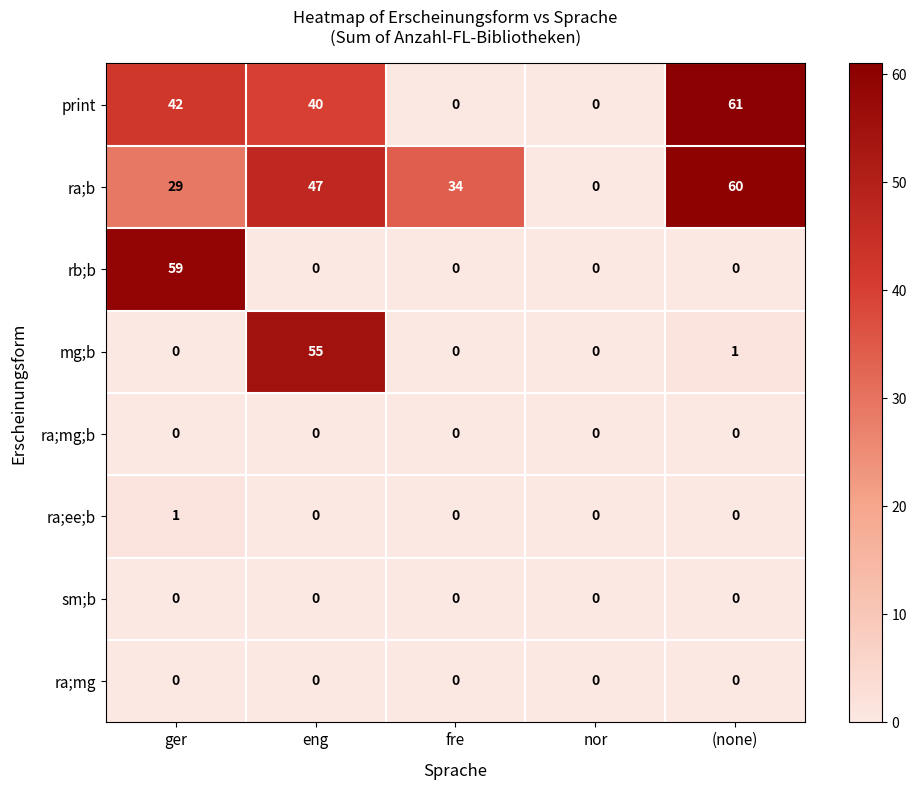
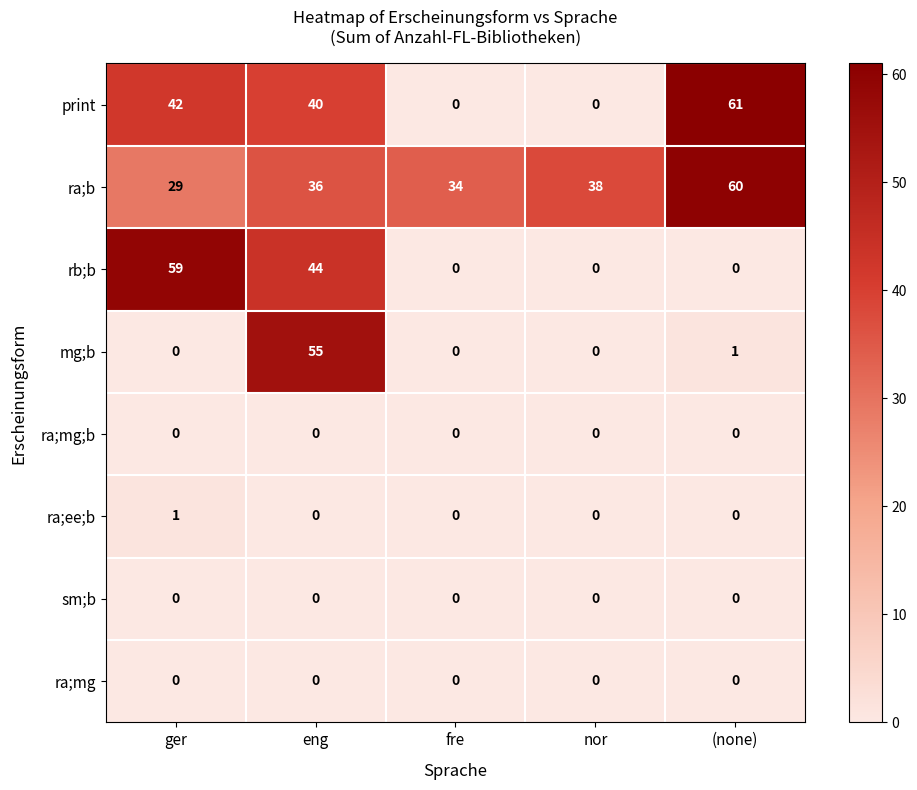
  {
    "print": {
      "ger": 42,
      "eng": 40,
      "fre": 0,
      "nor": 0,
      "(none)": 61
    },
    "ra;b": {
      "ger": 29,
-     "eng": 47,
+     "eng": 36,
      "fre": 34,
-     "nor": 0,
+     "nor": 38,
      "(none)": 60
    },
    "rb;b": {
      "ger": 59,
-     "eng": 0,
+     "eng": 44,
      "fre": 0,
      "nor": 0,
      "(none)": 0
    },
    "mg;b": {
      "ger": 0,
      "eng": 55,
      "fre": 0,
      "nor": 0,
      "(none)": 1
    },
    "ra;mg;b": {
      "ger": 0,
      "eng": 0,
      "fre": 0,
      "nor": 0,
      "(none)": 0
    },
    "ra;ee;b": {
      "ger": 1,
      "eng": 0,
      "fre": 0,
      "nor": 0,
      "(none)": 0
    },
    "sm;b": {
      "ger": 0,
      "eng": 0,
      "fre": 0,
      "nor": 0,
      "(none)": 0
    },
    "ra;mg": {
      "ger": 0,
      "eng": 0,
      "fre": 0,
      "nor": 0,
      "(none)": 0
    }
  }
